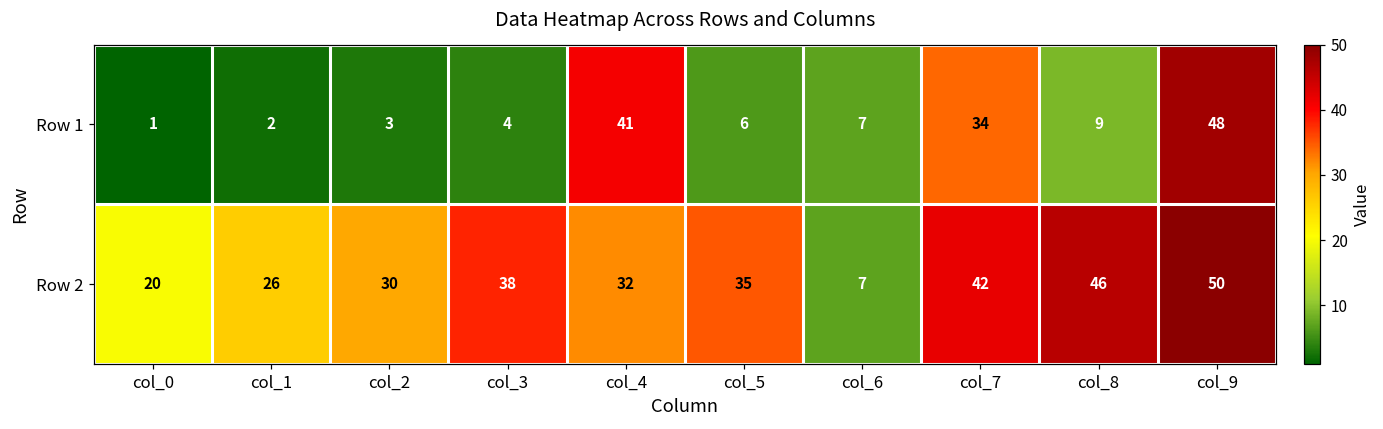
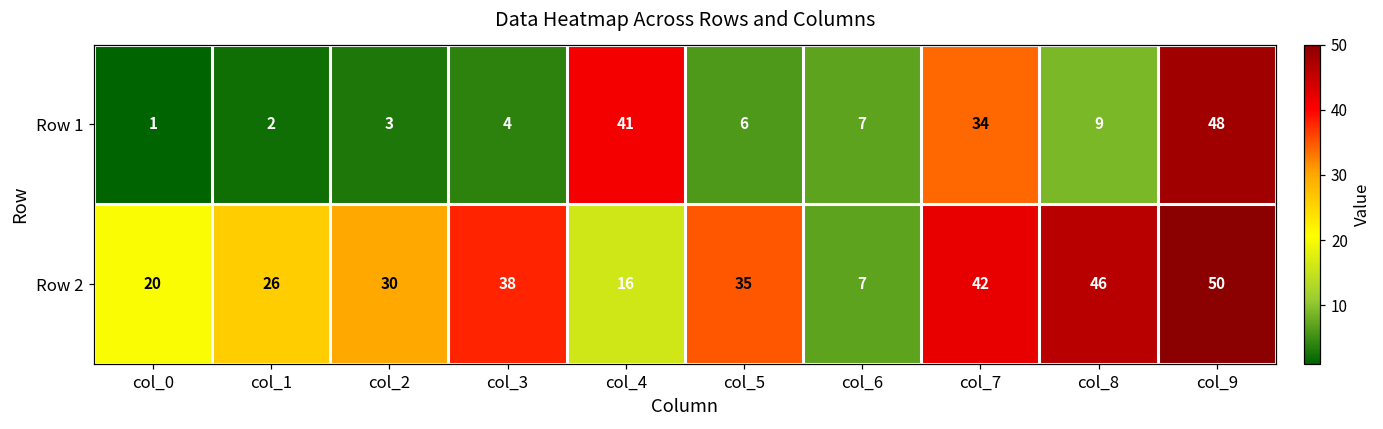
  {
    "Row 1": {
      "col_0": 1,
      "col_1": 2,
      "col_2": 3,
      "col_3": 4,
      "col_4": 41,
      "col_5": 6,
      "col_6": 7,
      "col_7": 34,
      "col_8": 9,
      "col_9": 48
    },
    "Row 2": {
      "col_0": 20,
      "col_1": 26,
      "col_2": 30,
      "col_3": 38,
-     "col_4": 32,
+     "col_4": 16,
      "col_5": 35,
      "col_6": 7,
      "col_7": 42,
      "col_8": 46,
      "col_9": 50
    }
  }
